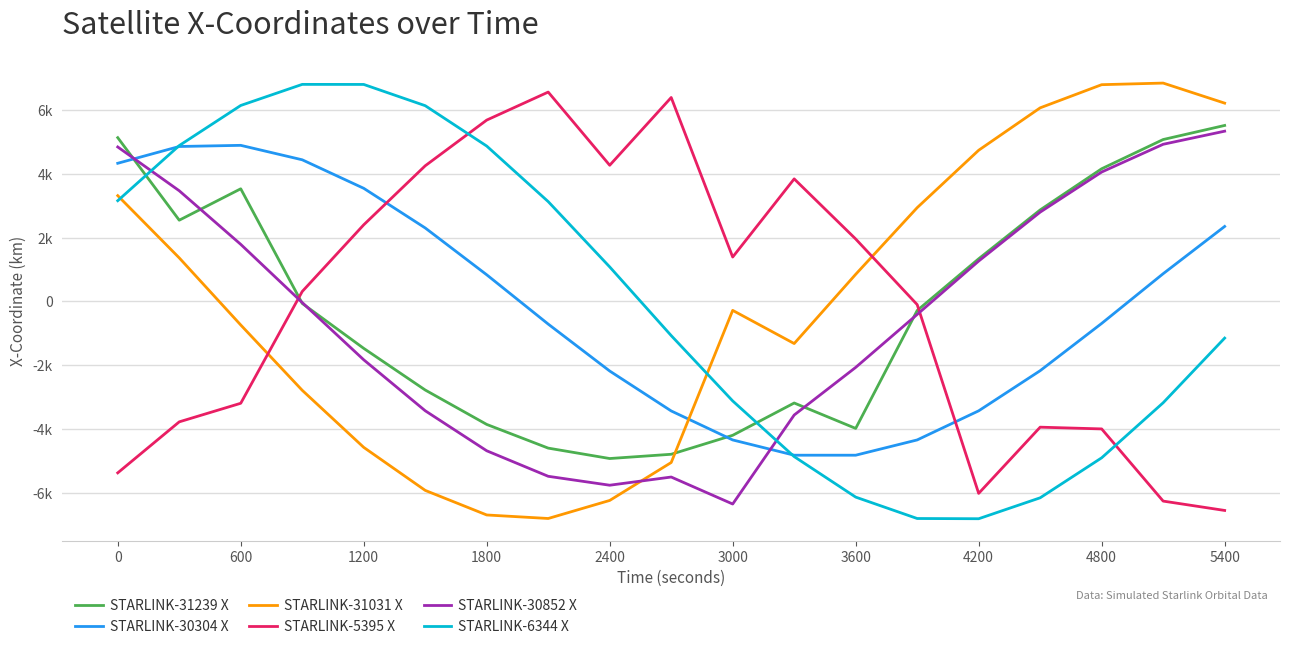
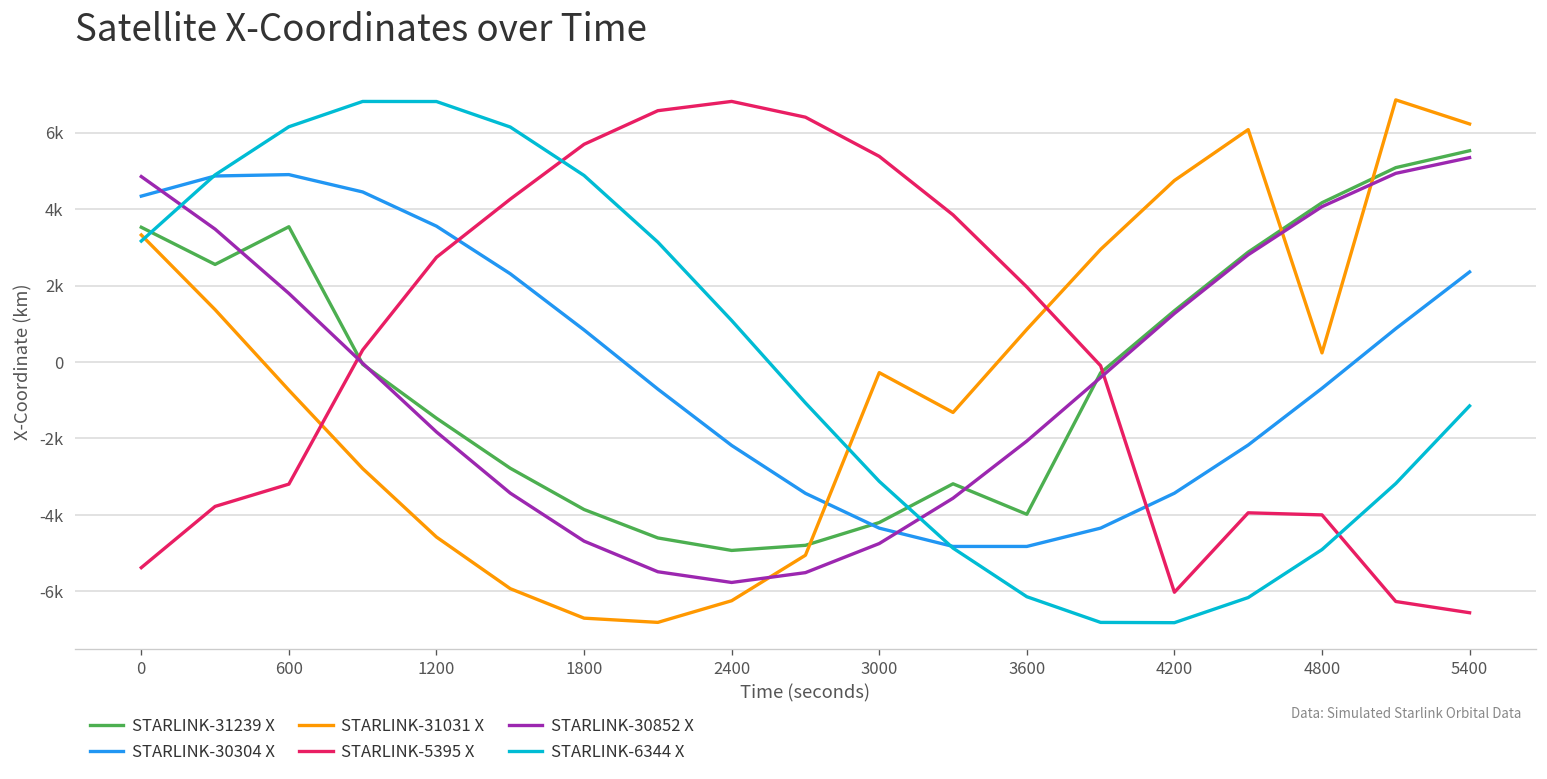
  {
    "STARLINK-31239 X": {
-     "0": 5100,
+     "0": 3500,
      "600": 3500,
      "1200": -1500,
      "1800": -3900,
      "2400": -4900,
      "3000": -4200,
      "3600": -4000,
      "4800": 4200,
      "5400": 5500
    },
    "STARLINK-31031 X": {
      "0": 3300,
      "600": -700,
      "1200": -4600,
      "1800": -6700,
      "2400": -6200,
      "3000": -300,
      "3600": 900,
      "4200": 4700,
-     "4800": 6800,
+     "4800": 200,
      "5400": 6200
    },
    "STARLINK-5395 X": {
      "0": -5400,
      "600": -3200,
-     "1200": 2400,
+     "1200": 2700,
      "1800": 5700,
-     "2400": 4300,
-     "3000": 1400,
+     "2400": 6800,
+     "3000": 5400,
      "3600": 2000,
      "4200": -6000,
      "4800": -4000,
      "5400": -6600
    },
    "STARLINK-30852 X": {
      "0": 4800,
      "600": 1800,
      "1200": -1800,
      "1800": -4700,
      "2400": -5800,
-     "3000": -6400,
+     "3000": -4700,
      "3600": -2100,
      "4800": 4100,
      "5400": 5300
    }
  }
